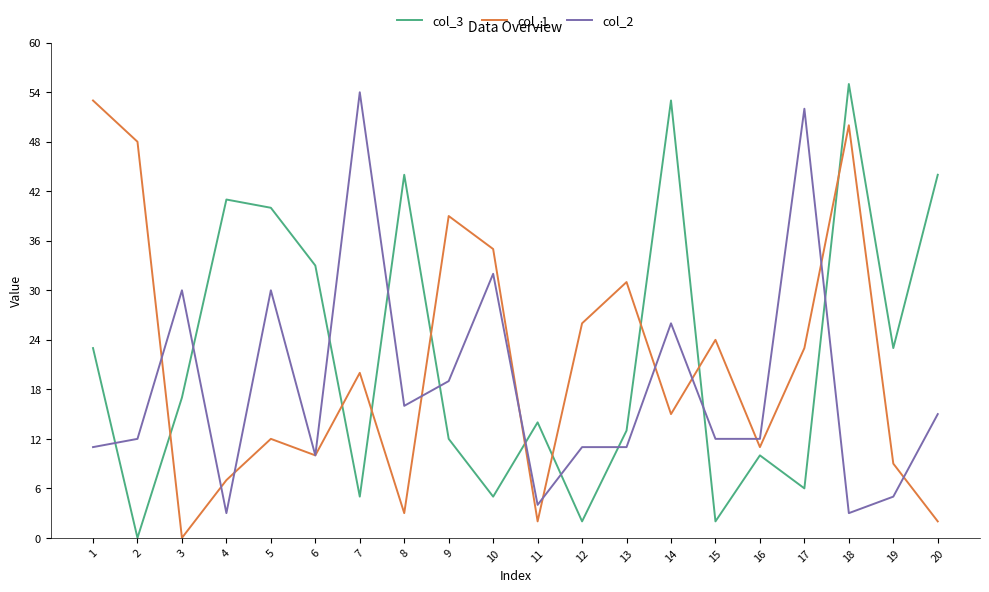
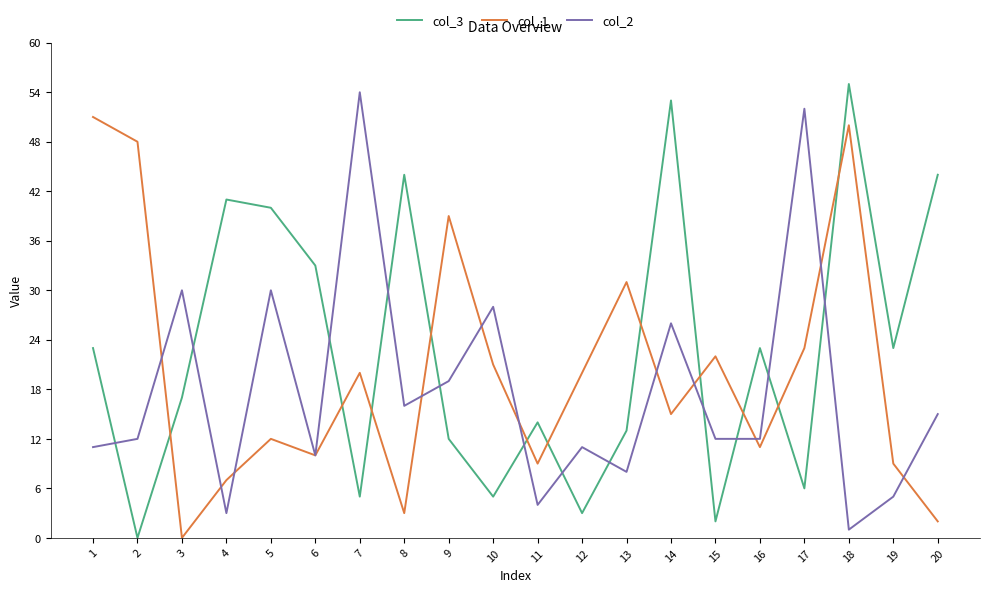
  {
    "col_3": {
      "1": 23,
      "2": 0,
      "3": 17,
      "4": 41,
      "5": 40,
      "6": 33,
      "7": 5,
      "8": 44,
      "9": 12,
      "10": 5,
      "11": 14,
-     "12": 2,
+     "12": 3,
      "13": 13,
      "14": 53,
      "15": 2,
-     "16": 10,
+     "16": 23,
      "17": 6,
      "18": 55,
      "19": 23,
      "20": 44
    },
    "col_1": {
-     "1": 53,
+     "1": 51,
      "2": 48,
      "3": 0,
      "4": 7,
      "5": 12,
      "7": 20,
      "8": 3,
      "9": 39,
-     "10": 35,
-     "11": 2,
-     "12": 26,
+     "10": 21,
+     "11": 9,
+     "12": 20,
      "13": 31,
      "14": 15,
-     "15": 24,
+     "15": 22,
      "16": 11,
      "17": 23,
      "18": 50,
      "19": 9,
      "20": 2
    },
    "col_2": {
      "1": 11,
      "2": 12,
      "3": 30,
      "4": 3,
      "5": 30,
      "7": 54,
      "8": 16,
      "9": 19,
-     "10": 32,
+     "10": 28,
      "11": 4,
      "12": 11,
-     "13": 11,
+     "13": 8,
      "14": 26,
      "15": 12,
      "16": 12,
      "17": 52,
-     "18": 3,
+     "18": 1,
      "19": 5,
      "20": 15
    }
  }
